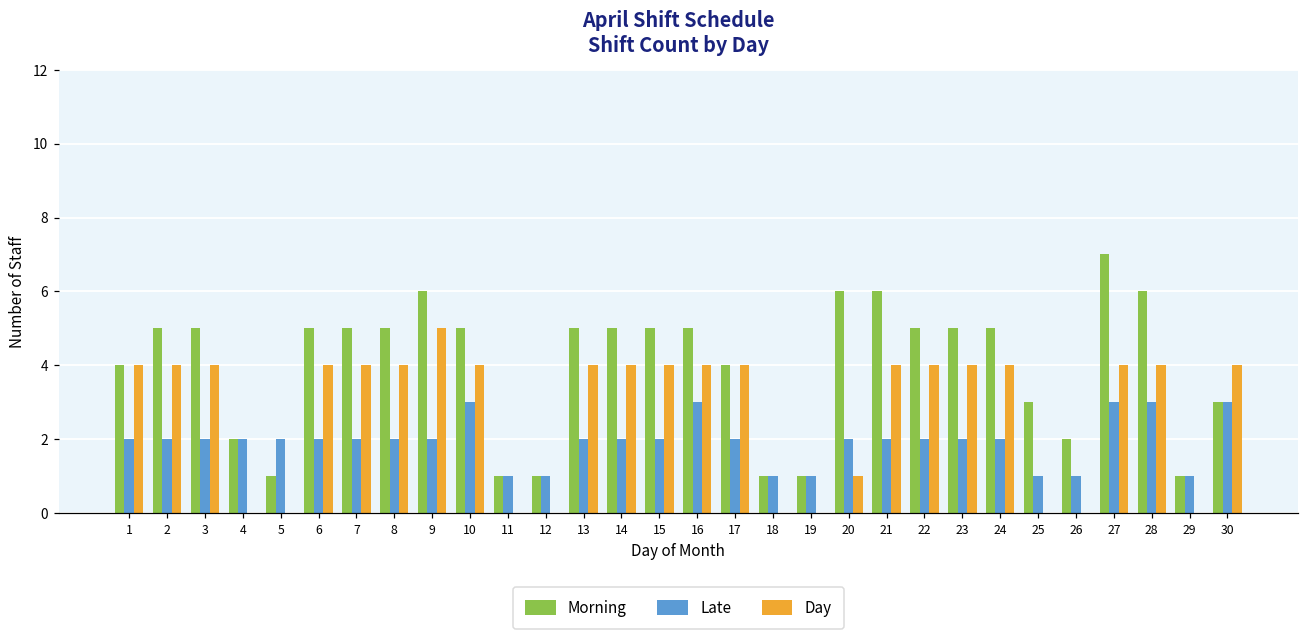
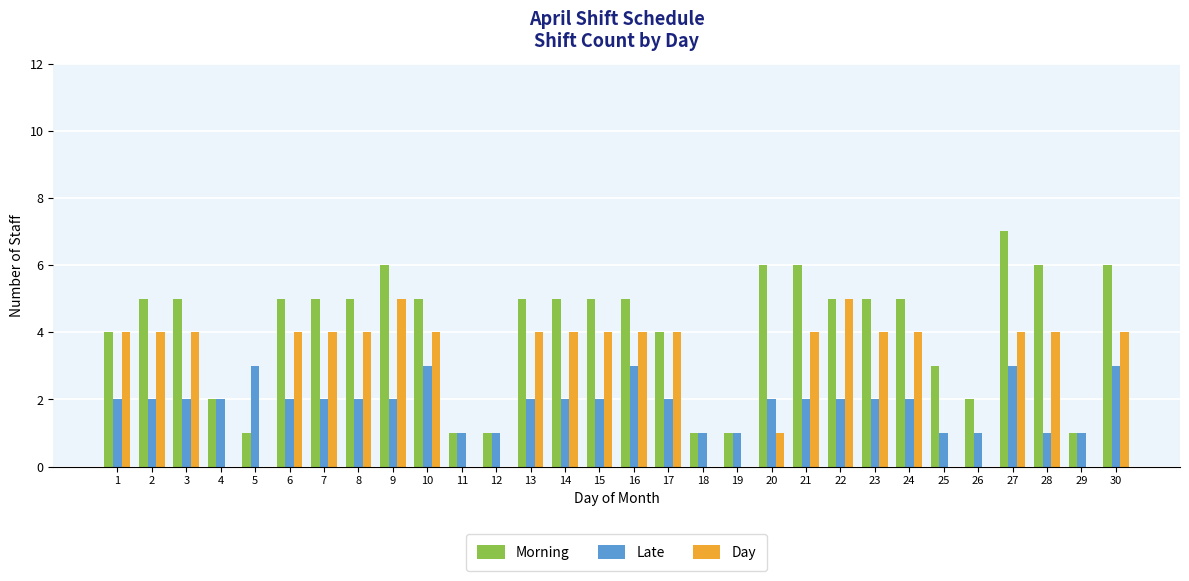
  {
    "Morning": {
      "1": 4,
      "2": 5,
      "3": 5,
      "4": 2,
      "5": 1,
      "6": 5,
      "7": 5,
      "8": 5,
      "9": 6,
      "10": 5,
      "11": 1,
      "12": 1,
      "13": 5,
      "14": 5,
      "15": 5,
      "16": 5,
      "17": 4,
      "18": 1,
      "19": 1,
      "20": 6,
      "21": 6,
      "22": 5,
      "23": 5,
      "24": 5,
      "25": 3,
      "26": 2,
      "27": 7,
      "28": 6,
      "29": 1,
-     "30": 3
+     "30": 6
    },
    "Late": {
      "1": 2,
      "2": 2,
      "3": 2,
      "4": 2,
-     "5": 2,
+     "5": 3,
      "6": 2,
      "7": 2,
      "8": 2,
      "9": 2,
      "10": 3,
      "11": 1,
      "12": 1,
      "13": 2,
      "14": 2,
      "15": 2,
      "16": 3,
      "17": 2,
      "18": 1,
      "19": 1,
      "20": 2,
      "21": 2,
      "22": 2,
      "23": 2,
      "24": 2,
      "25": 1,
      "26": 1,
      "27": 3,
-     "28": 3,
+     "28": 1,
      "29": 1,
      "30": 3
    },
    "Day": {
      "1": 4,
      "2": 4,
      "3": 4,
      "4": 0,
      "5": 0,
      "6": 4,
      "7": 4,
      "8": 4,
      "9": 5,
      "10": 4,
      "11": 0,
      "12": 0,
      "13": 4,
      "14": 4,
      "15": 4,
      "16": 4,
      "17": 4,
      "18": 0,
      "19": 0,
      "20": 1,
      "21": 4,
-     "22": 4,
+     "22": 5,
      "23": 4,
      "24": 4,
      "25": 0,
      "26": 0,
      "27": 4,
      "28": 4,
      "29": 0,
      "30": 4
    }
  }
